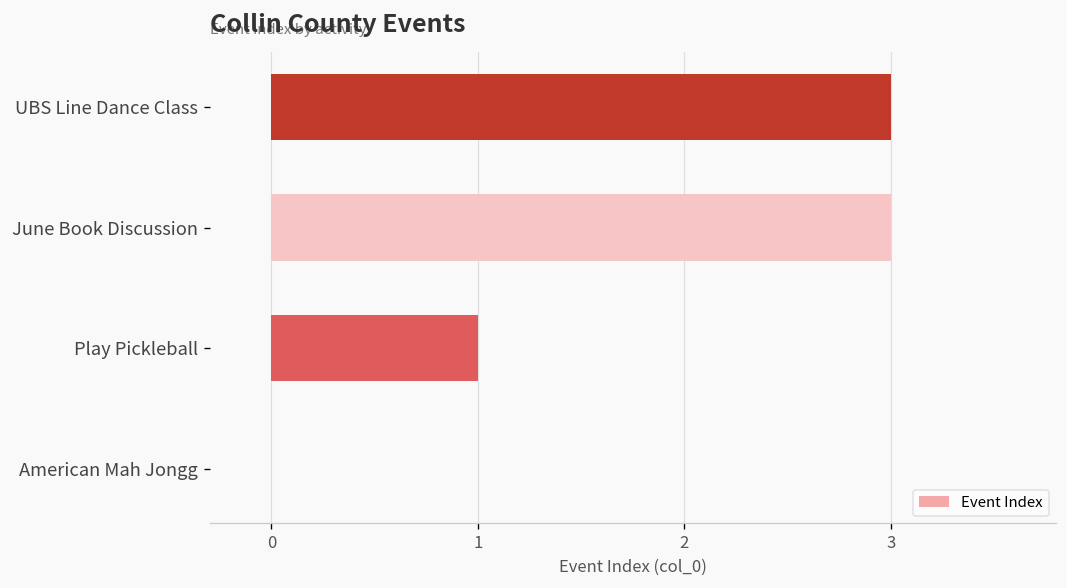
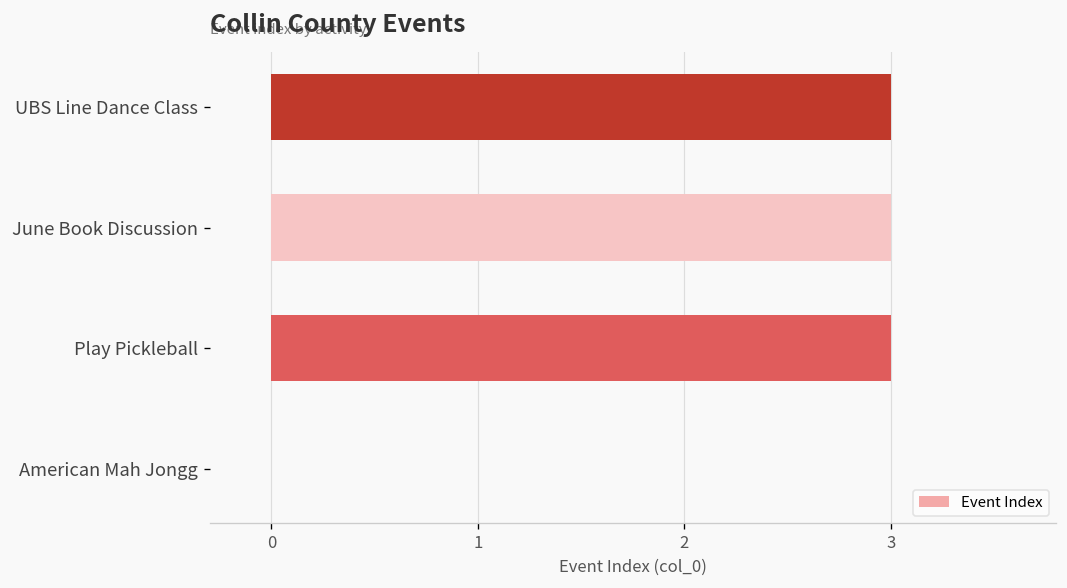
  {
    "UBS Line Dance Class": 3,
    "June Book Discussion": 3,
-   "Play Pickleball": 1,
+   "Play Pickleball": 3,
    "American Mah Jongg": 0
  }
